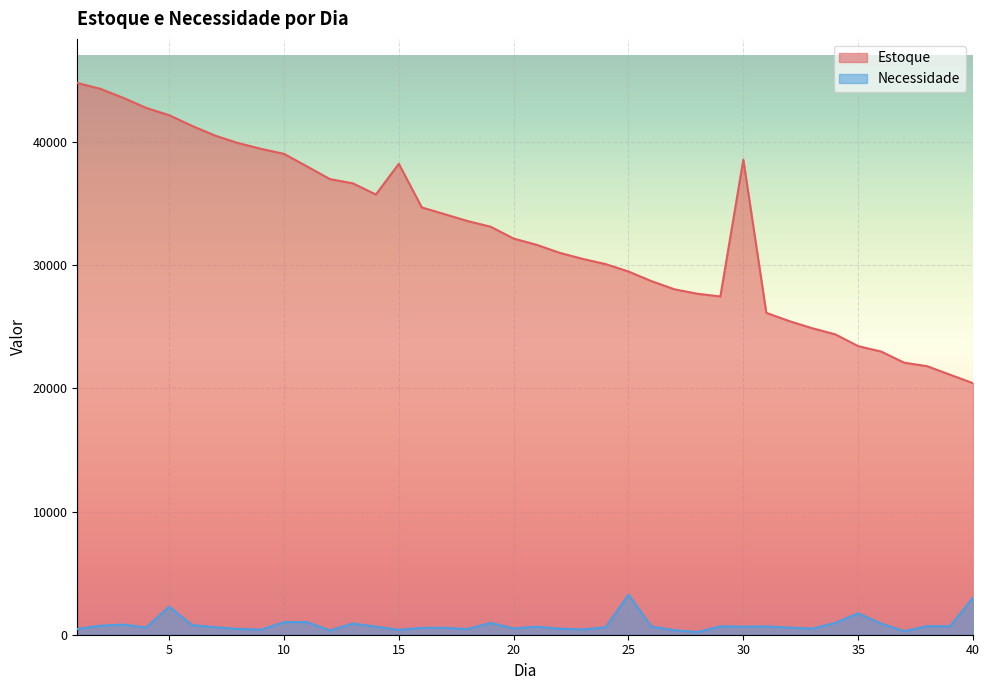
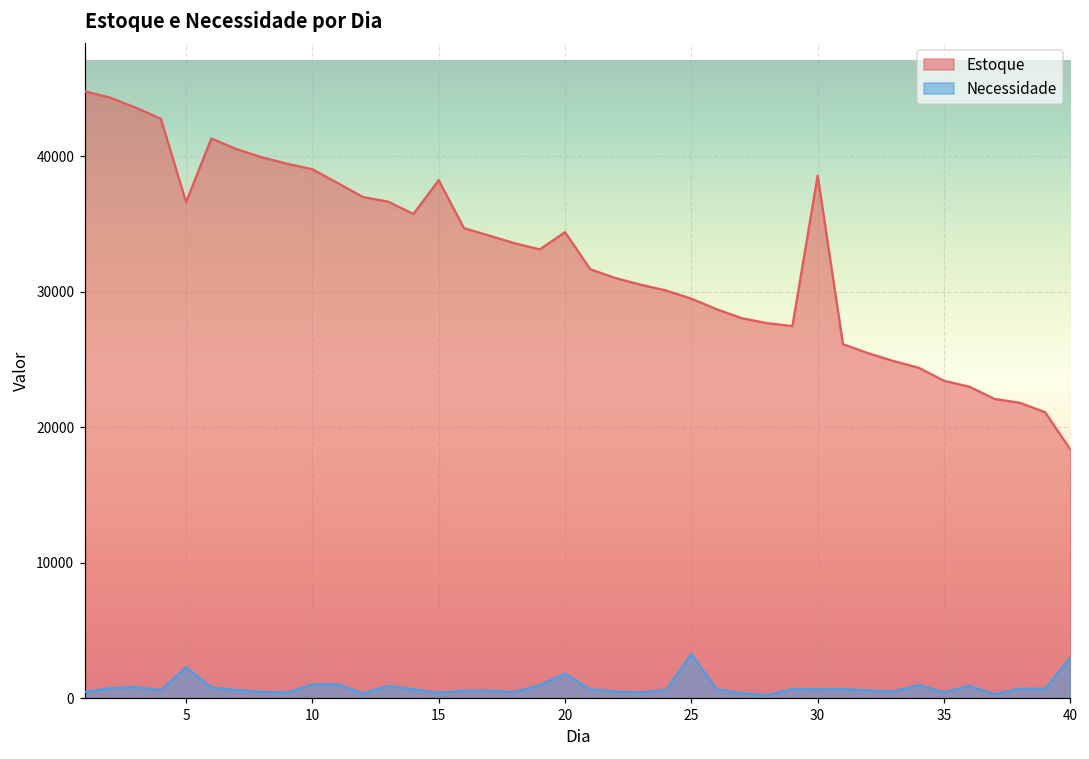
  {
    "Estoque": {
-     "5": 42200,
+     "5": 36600,
      "10": 39000,
      "15": 38200,
-     "20": 32200,
+     "20": 34400,
      "25": 29500,
      "30": 38600,
      "35": 23400,
-     "40": 20400
+     "40": 18400
    },
    "Necessidade": {
      "5": 2300,
      "10": 1000,
      "15": 400,
-     "20": 500,
+     "20": 1800,
      "25": 3300,
      "30": 700,
-     "35": 1700,
+     "35": 400,
      "40": 3000
    }
  }
